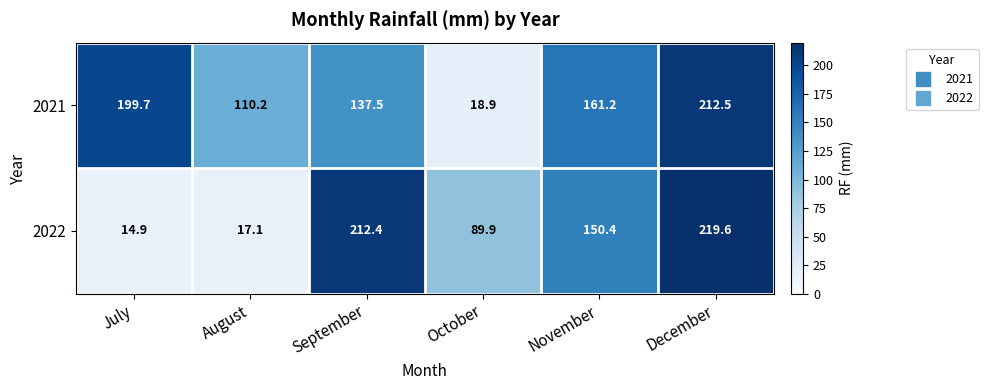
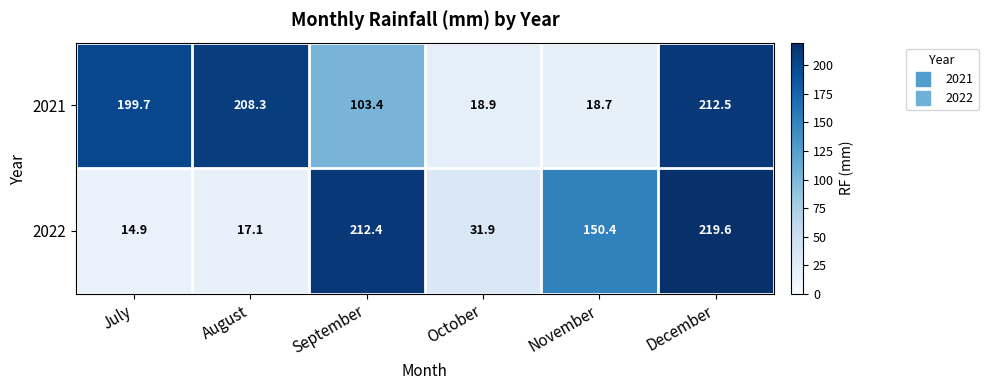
  {
    "2021": {
      "July": 199.7,
-     "August": 110.2,
-     "September": 137.5,
+     "August": 208.3,
+     "September": 103.4,
      "October": 18.9,
-     "November": 161.2,
+     "November": 18.7,
      "December": 212.5
    },
    "2022": {
      "July": 14.9,
      "August": 17.1,
      "September": 212.4,
-     "October": 89.9,
+     "October": 31.9,
      "November": 150.4,
      "December": 219.6
    }
  }
